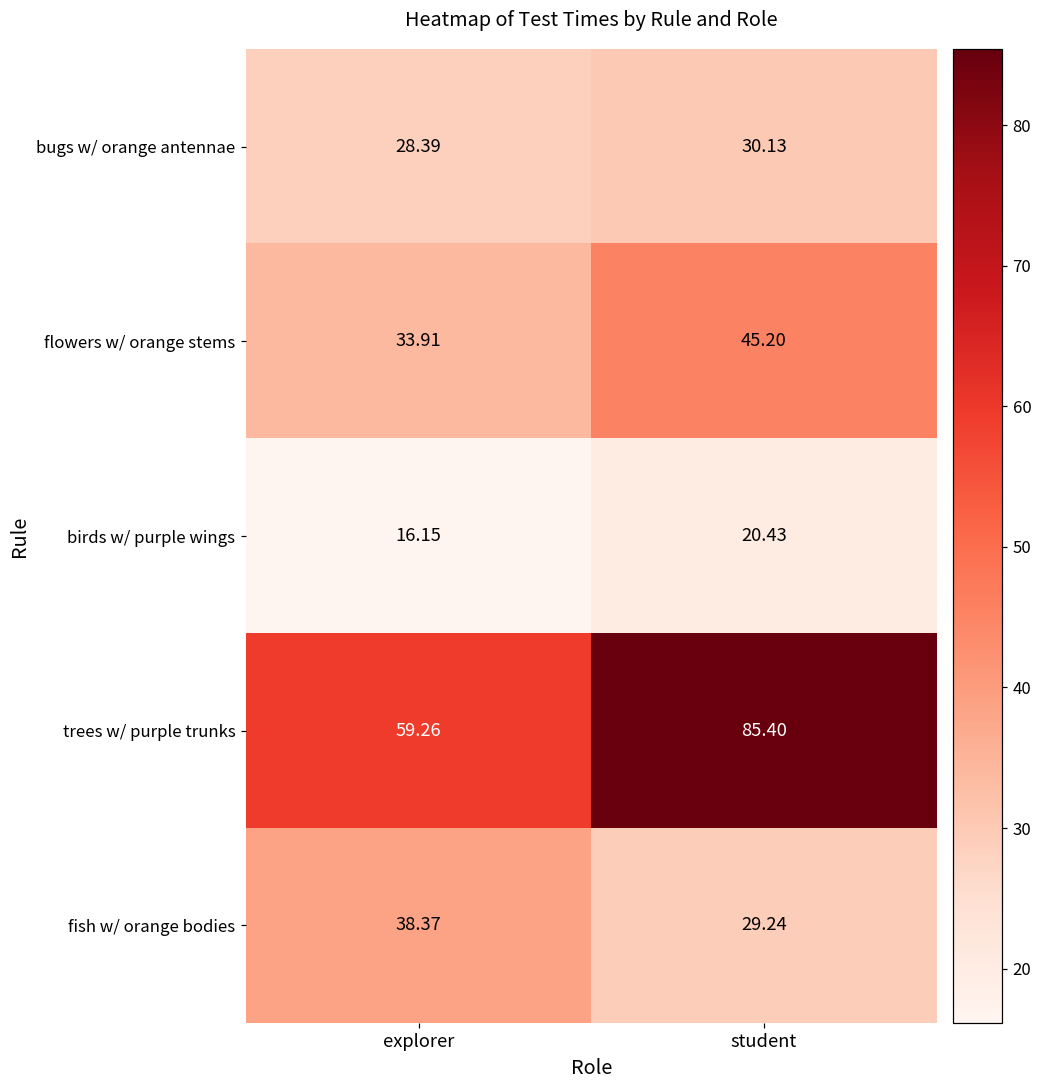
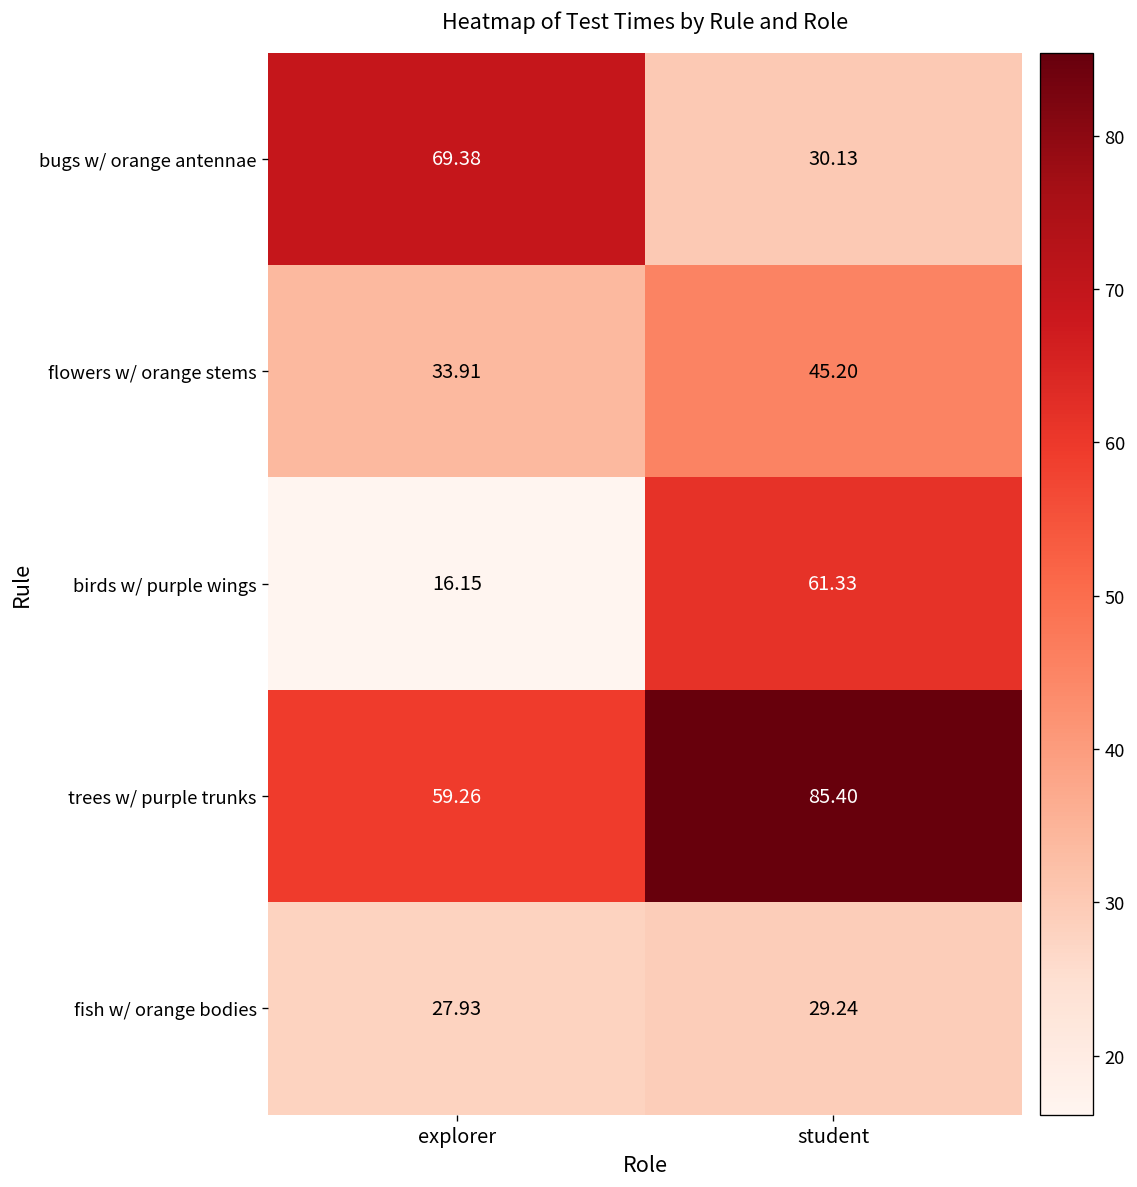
  {
    "bugs w/ orange antennae": {
-     "explorer": 28.39,
+     "explorer": 69.38,
      "student": 30.13
    },
    "flowers w/ orange stems": {
      "explorer": 33.91,
      "student": 45.20
    },
    "birds w/ purple wings": {
      "explorer": 16.15,
-     "student": 20.43
+     "student": 61.33
    },
    "trees w/ purple trunks": {
      "explorer": 59.26,
      "student": 85.40
    },
    "fish w/ orange bodies": {
-     "explorer": 38.37,
+     "explorer": 27.93,
      "student": 29.24
    }
  }
